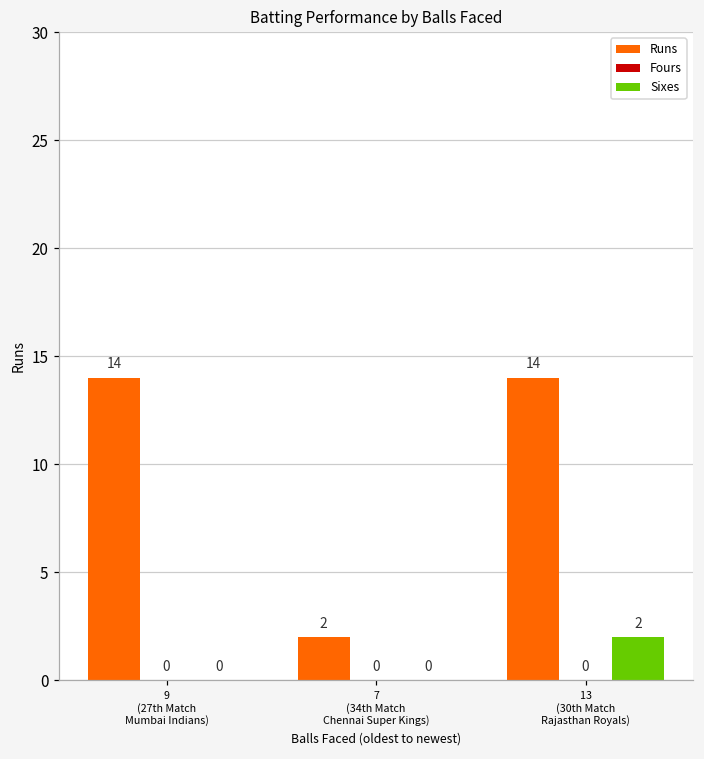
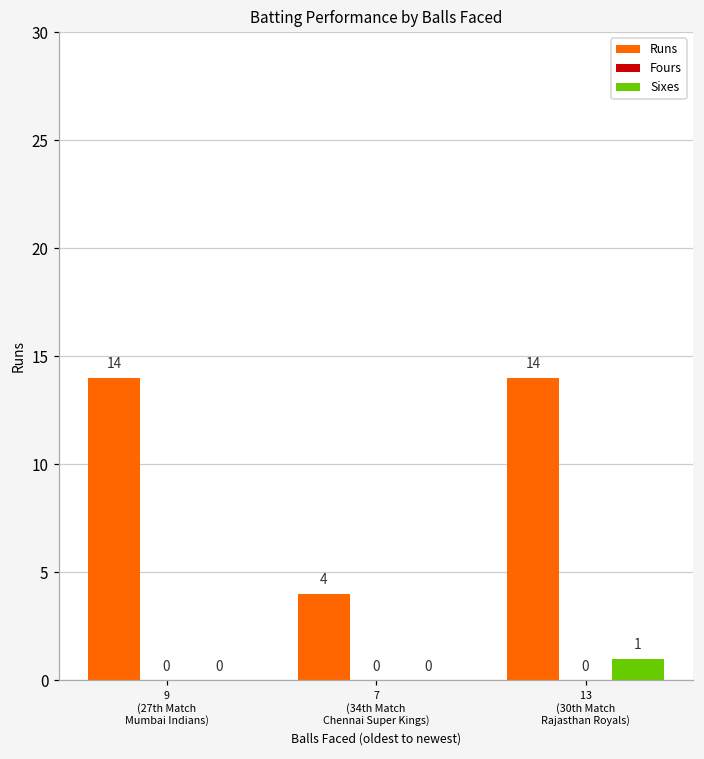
  {
    "Runs": {
      "9 (27th Match Mumbai Indians)": 14,
-     "7 (34th Match Chennai Super Kings)": 2,
+     "7 (34th Match Chennai Super Kings)": 4,
      "13 (30th Match Rajasthan Royals)": 14
    },
    "Fours": {
      "9 (27th Match Mumbai Indians)": 0,
      "7 (34th Match Chennai Super Kings)": 0,
      "13 (30th Match Rajasthan Royals)": 0
    },
    "Sixes": {
      "9 (27th Match Mumbai Indians)": 0,
      "7 (34th Match Chennai Super Kings)": 0,
-     "13 (30th Match Rajasthan Royals)": 2
+     "13 (30th Match Rajasthan Royals)": 1
    }
  }
